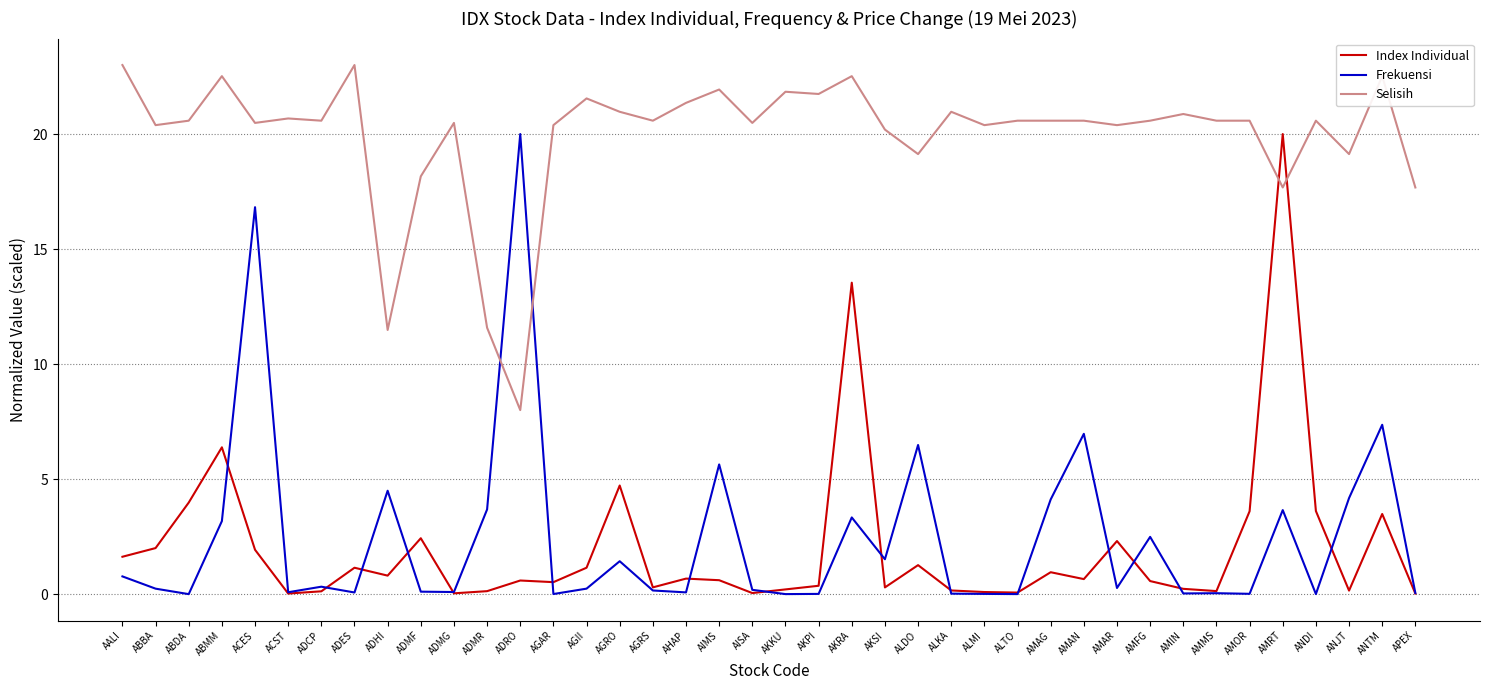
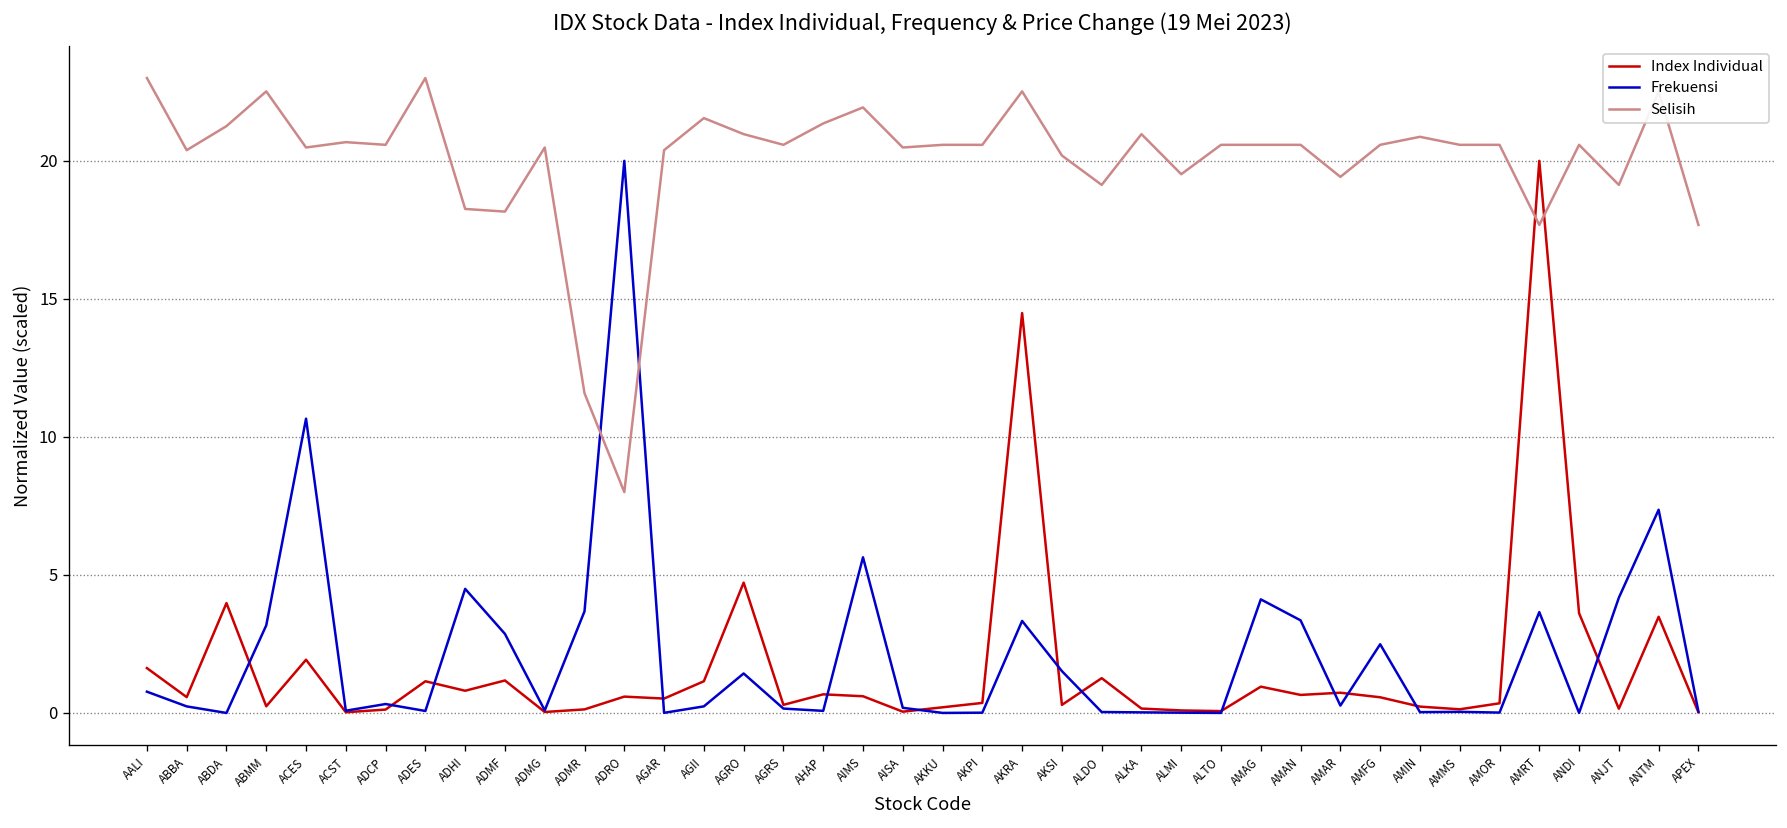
  {
    "Index Individual": {
      "AALI": 1.6,
-     "ABBA": 2.0,
+     "ABBA": 0.6,
      "ABDA": 4.0,
-     "ABMM": 6.4,
+     "ABMM": 0.2,
      "ACES": 1.9,
      "ADCP": 0.1,
      "ADES": 1.1,
      "ADHI": 0.8,
-     "ADMF": 2.4,
+     "ADMF": 1.2,
      "ADMR": 0.1,
      "ADRO": 0.6,
      "AGAR": 0.5,
      "AGII": 1.1,
      "AGRO": 4.7,
      "AGRS": 0.3,
      "AHAP": 0.7,
      "AIMS": 0.6,
      "AISA": 0.0,
      "AKKU": 0.2,
      "AKPI": 0.4,
-     "AKRA": 13.5,
+     "AKRA": 14.5,
      "AKSI": 0.3,
      "ALDO": 1.3,
      "ALKA": 0.2,
      "AMAG": 1.0,
      "AMAN": 0.7,
-     "AMAR": 2.3,
+     "AMAR": 0.7,
      "AMFG": 0.6,
      "AMIN": 0.2,
-     "AMOR": 3.6,
+     "AMOR": 0.4,
      "AMRT": 20.0,
      "ANDI": 3.6,
      "ANJT": 0.2,
      "ANTM": 3.5
    },
    "Frekuensi": {
      "AALI": 0.8,
      "ABBA": 0.2,
      "ABDA": 0.0,
      "ABMM": 3.2,
-     "ACES": 16.8,
+     "ACES": 10.7,
      "ADCP": 0.3,
      "ADES": 0.1,
      "ADHI": 4.5,
-     "ADMF": 0.1,
+     "ADMF": 2.9,
      "ADMR": 3.7,
      "ADRO": 20.0,
      "AGAR": 0.0,
      "AGII": 0.2,
      "AGRO": 1.4,
      "AGRS": 0.2,
      "AHAP": 0.1,
      "AIMS": 5.6,
      "AISA": 0.2,
      "AKKU": 0.0,
      "AKPI": 0.0,
      "AKRA": 3.3,
      "AKSI": 1.5,
-     "ALDO": 6.5,
+     "ALDO": 0.0,
      "ALKA": 0.0,
      "AMAG": 4.1,
-     "AMAN": 7.0,
+     "AMAN": 3.4,
      "AMAR": 0.3,
      "AMFG": 2.5,
      "AMIN": 0.0,
      "AMOR": 0.0,
      "AMRT": 3.7,
      "ANDI": 0.0,
      "ANJT": 4.2,
      "ANTM": 7.4
    },
    "Selisih": {
      "AALI": 23.0,
      "ABBA": 20.4,
-     "ABDA": 20.6,
+     "ABDA": 21.3,
      "ABMM": 22.5,
      "ACES": 20.5,
      "ACST": 20.7,
      "ADCP": 20.6,
      "ADES": 23.0,
-     "ADHI": 11.5,
+     "ADHI": 18.3,
      "ADMF": 18.2,
      "ADMG": 20.5,
      "ADMR": 11.6,
      "ADRO": 8.0,
      "AGAR": 20.4,
      "AGII": 21.5,
      "AGRO": 21.0,
      "AGRS": 20.6,
      "AHAP": 21.4,
      "AIMS": 21.9,
      "AISA": 20.5,
-     "AKKU": 21.8,
-     "AKPI": 21.7,
+     "AKKU": 20.6,
+     "AKPI": 20.6,
      "AKRA": 22.5,
      "AKSI": 20.2,
      "ALDO": 19.1,
      "ALKA": 21.0,
-     "ALMI": 20.4,
+     "ALMI": 19.5,
      "ALTO": 20.6,
      "AMAG": 20.6,
      "AMAN": 20.6,
-     "AMAR": 20.4,
+     "AMAR": 19.4,
      "AMFG": 20.6,
      "AMIN": 20.9,
      "AMMS": 20.6,
      "AMOR": 20.6,
      "AMRT": 17.7,
      "ANDI": 20.6,
      "ANJT": 19.1,
      "APEX": 17.7
    }
  }
